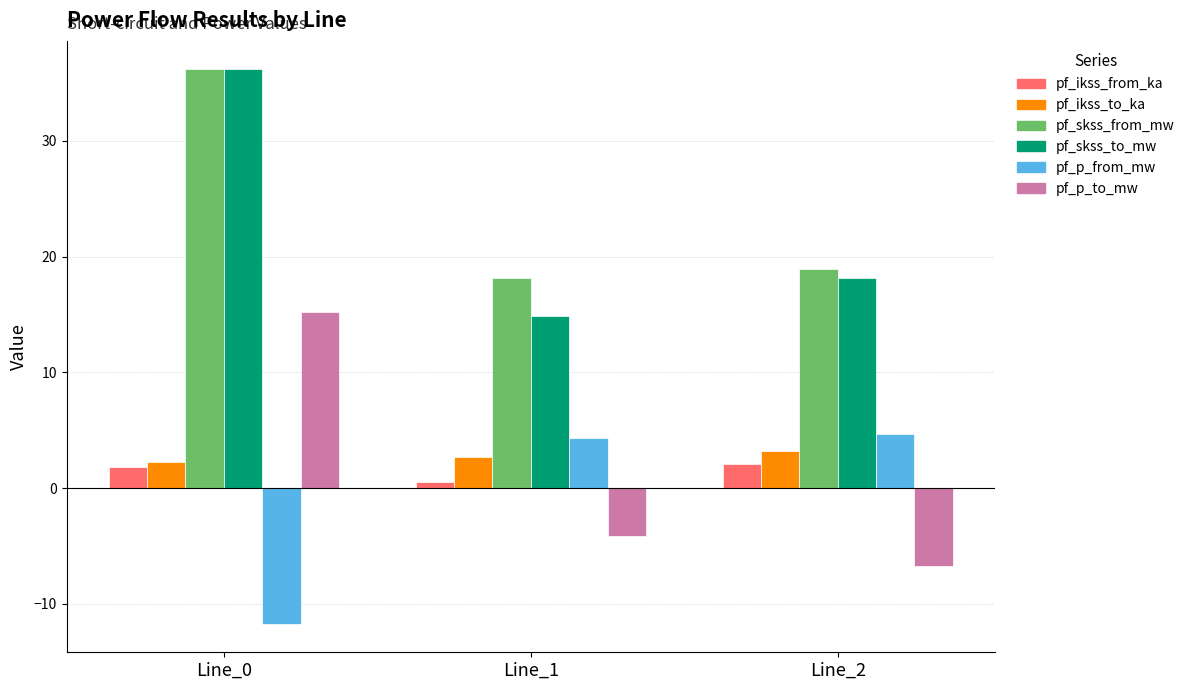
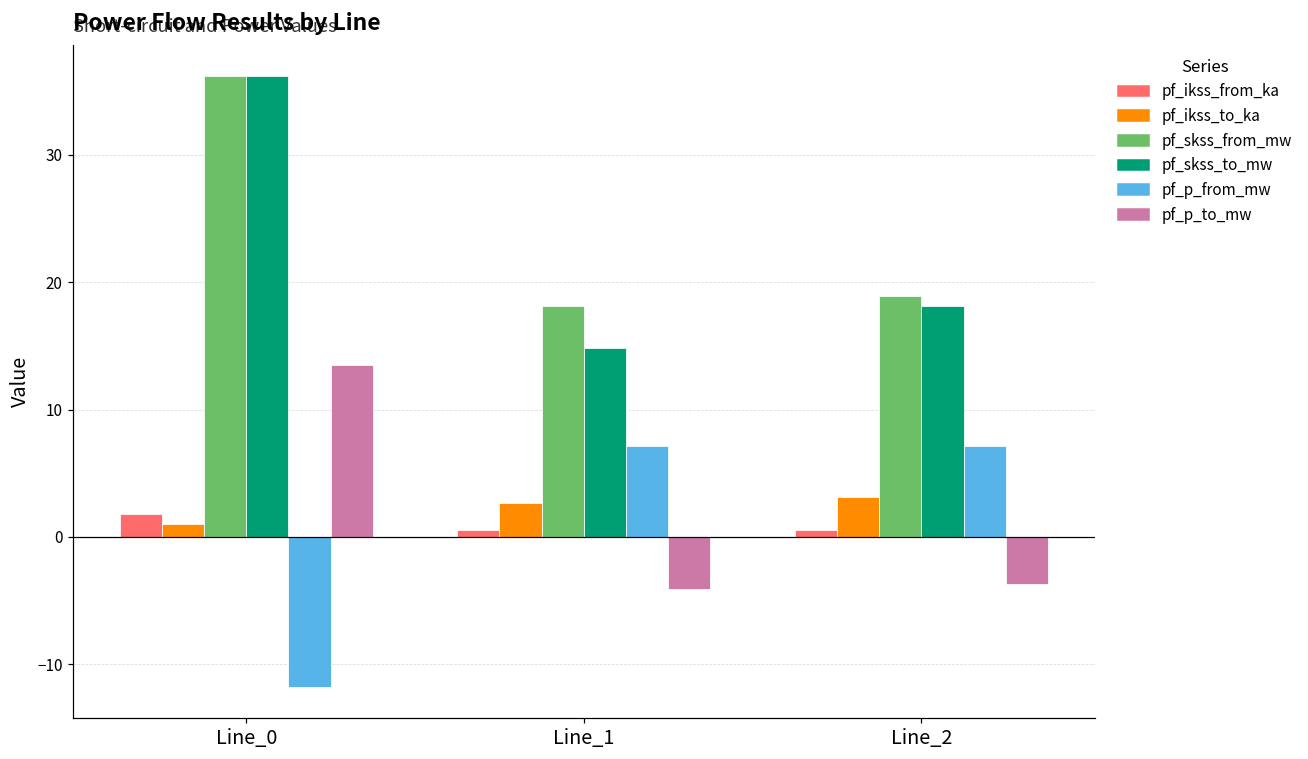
  {
    "pf_ikss_from_ka": {
      "Line_0": 1.8,
      "Line_1": 0.5,
-     "Line_2": 2.1
+     "Line_2": 0.5
    },
    "pf_ikss_to_ka": {
-     "Line_0": 2.2,
+     "Line_0": 1.0,
      "Line_1": 2.7,
      "Line_2": 3.2
    },
    "pf_skss_from_mw": {
      "Line_0": 36.2,
      "Line_1": 18.1,
      "Line_2": 18.9
    },
    "pf_skss_to_mw": {
      "Line_0": 36.2,
      "Line_1": 14.8,
      "Line_2": 18.1
    },
    "pf_p_from_mw": {
      "Line_0": -11.8,
-     "Line_1": 4.4,
-     "Line_2": 4.6
+     "Line_1": 7.2,
+     "Line_2": 7.2
    },
    "pf_p_to_mw": {
-     "Line_0": 15.2,
+     "Line_0": 13.5,
      "Line_1": -4.1,
-     "Line_2": -6.7
+     "Line_2": -3.7
    }
  }
